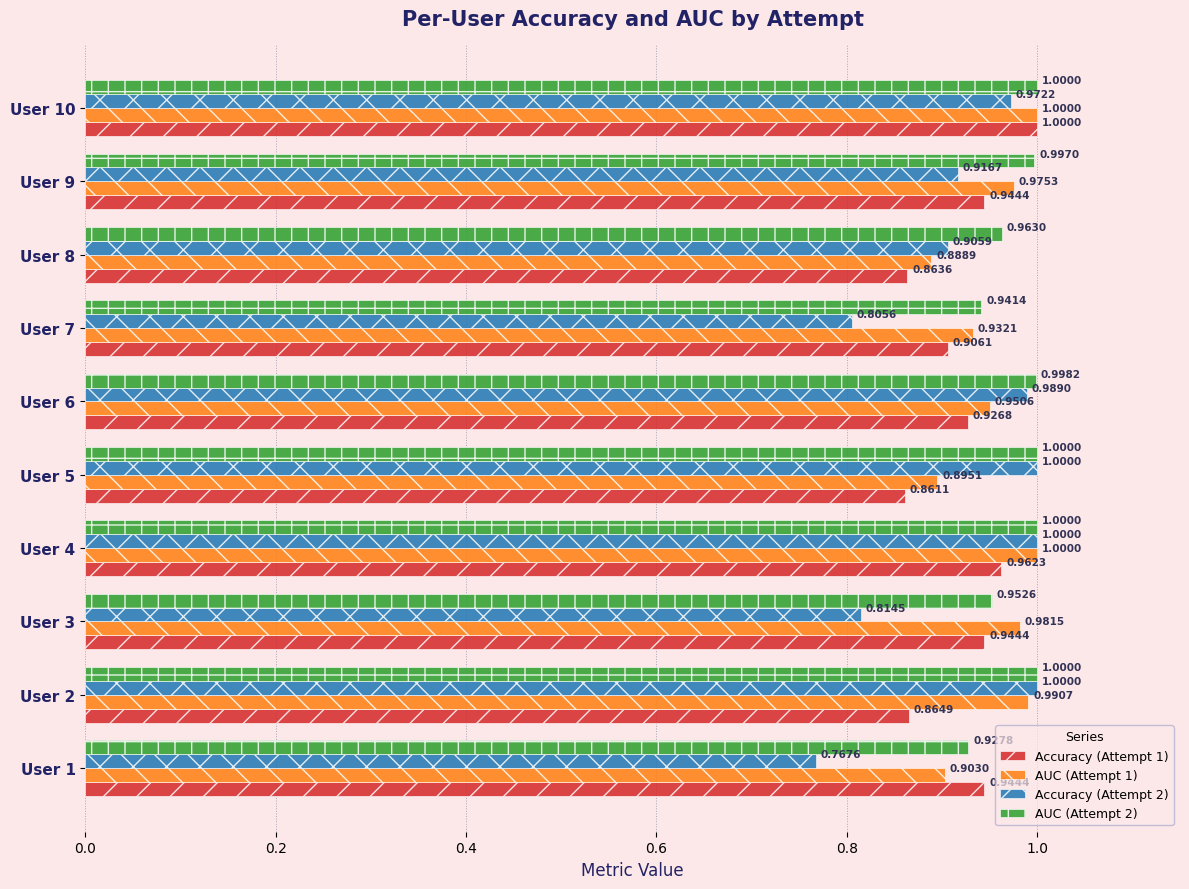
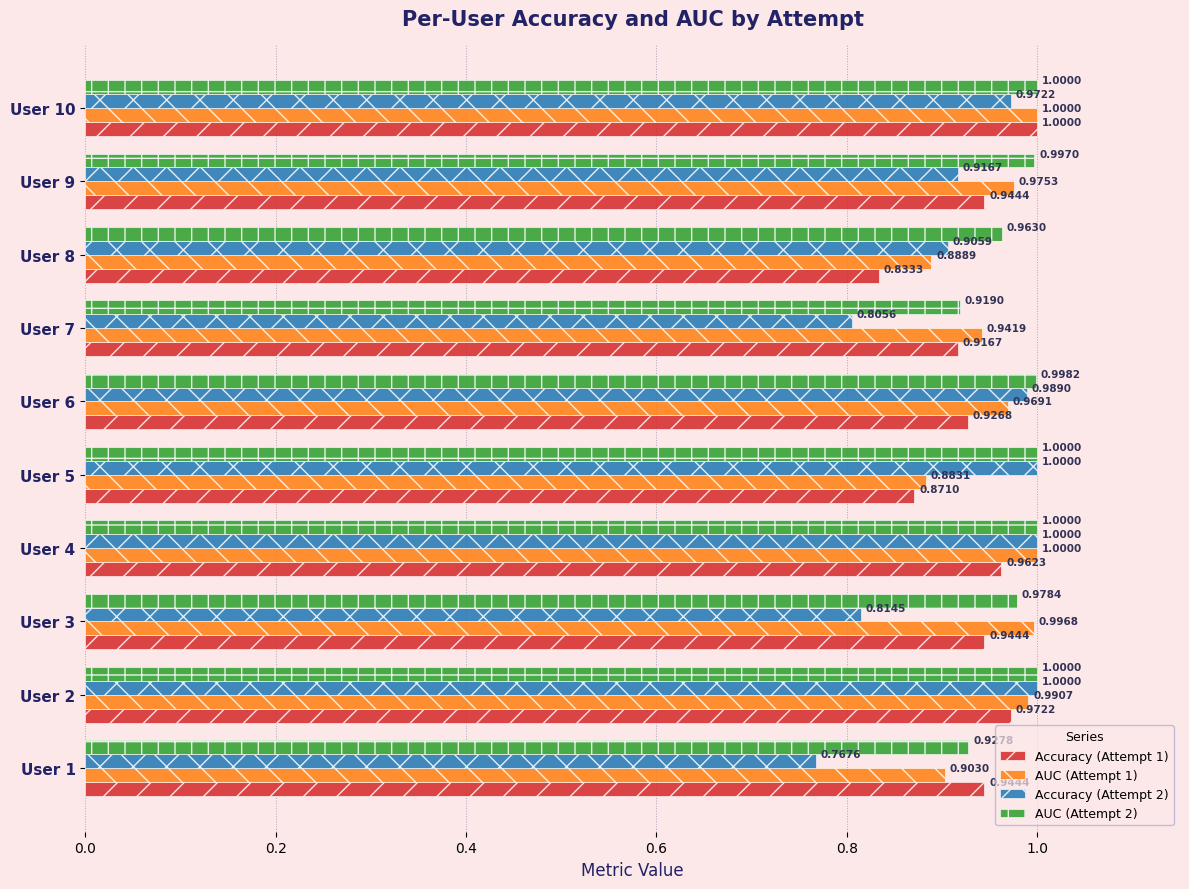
  {
    "Accuracy (Attempt 1)": {
      "User 10": 1.0000,
      "User 9": 0.9444,
-     "User 8": 0.8636,
-     "User 7": 0.9061,
+     "User 8": 0.8333,
+     "User 7": 0.9167,
      "User 6": 0.9268,
-     "User 5": 0.8611,
+     "User 5": 0.8710,
      "User 4": 0.9623,
      "User 3": 0.9444,
-     "User 2": 0.8649
+     "User 2": 0.9722
    },
    "AUC (Attempt 1)": {
      "User 10": 1.0000,
      "User 9": 0.9753,
      "User 8": 0.8889,
-     "User 7": 0.9321,
-     "User 6": 0.9506,
-     "User 5": 0.8951,
+     "User 7": 0.9419,
+     "User 6": 0.9691,
+     "User 5": 0.8831,
      "User 4": 1.0000,
-     "User 3": 0.9815,
+     "User 3": 0.9968,
      "User 2": 0.9907,
      "User 1": 0.9030
    },
    "Accuracy (Attempt 2)": {
      "User 10": 0.9722,
      "User 9": 0.9167,
      "User 8": 0.9059,
      "User 7": 0.8056,
      "User 6": 0.9890,
      "User 5": 1.0000,
      "User 4": 1.0000,
      "User 3": 0.8145,
      "User 2": 1.0000,
      "User 1": 0.7676
    },
    "AUC (Attempt 2)": {
      "User 10": 1.0000,
      "User 9": 0.9970,
      "User 8": 0.9630,
-     "User 7": 0.9414,
+     "User 7": 0.9190,
      "User 6": 0.9982,
      "User 5": 1.0000,
      "User 4": 1.0000,
-     "User 3": 0.9526,
+     "User 3": 0.9784,
      "User 2": 1.0000
    }
  }
